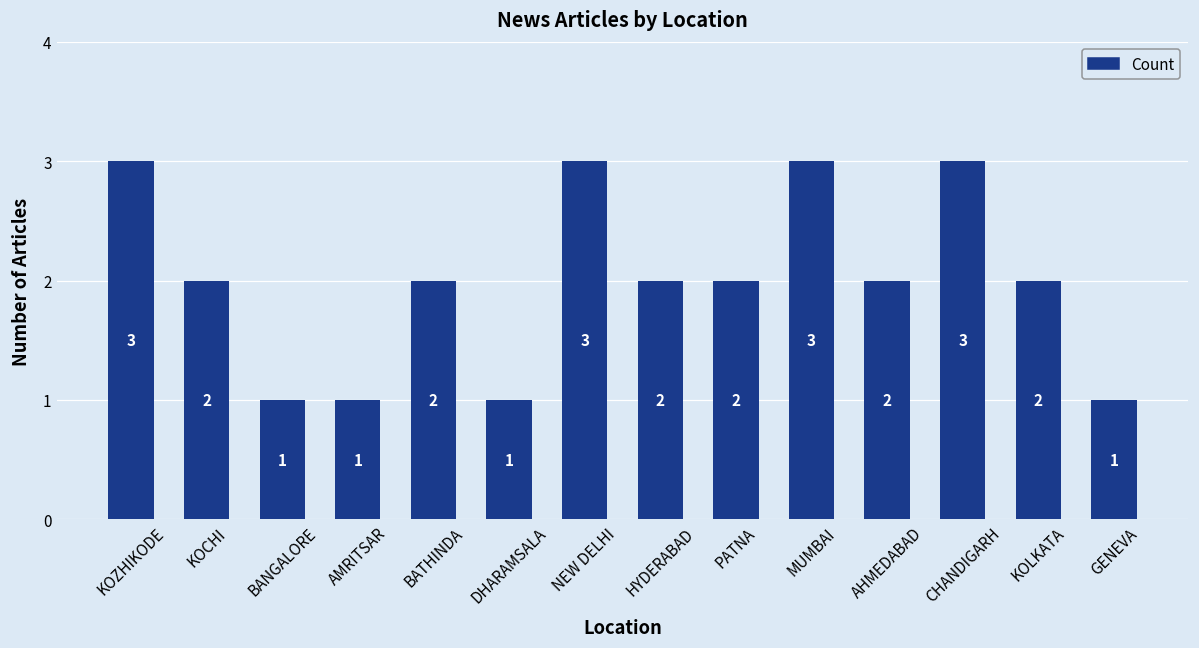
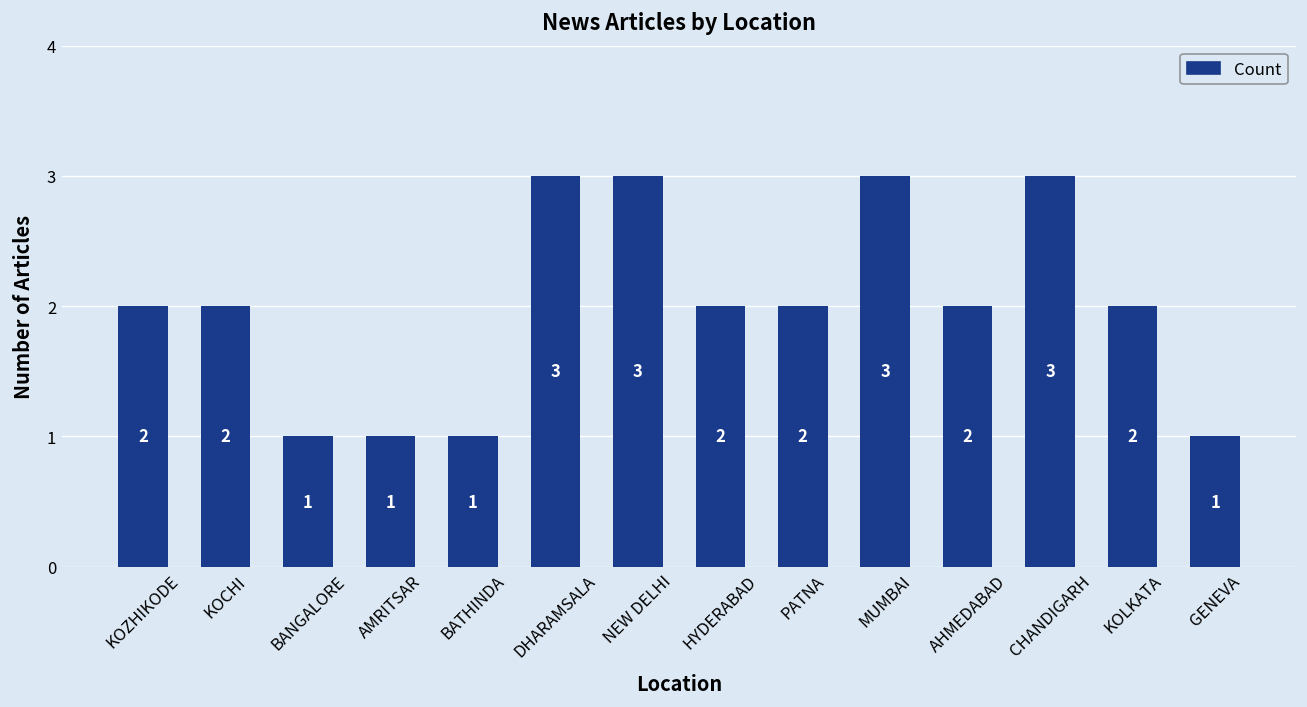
  {
-   "KOZHIKODE": 3,
+   "KOZHIKODE": 2,
    "KOCHI": 2,
    "BANGALORE": 1,
    "AMRITSAR": 1,
-   "BATHINDA": 2,
-   "DHARAMSALA": 1,
+   "BATHINDA": 1,
+   "DHARAMSALA": 3,
    "NEW DELHI": 3,
    "HYDERABAD": 2,
    "PATNA": 2,
    "MUMBAI": 3,
    "AHMEDABAD": 2,
    "CHANDIGARH": 3,
    "KOLKATA": 2,
    "GENEVA": 1
  }
